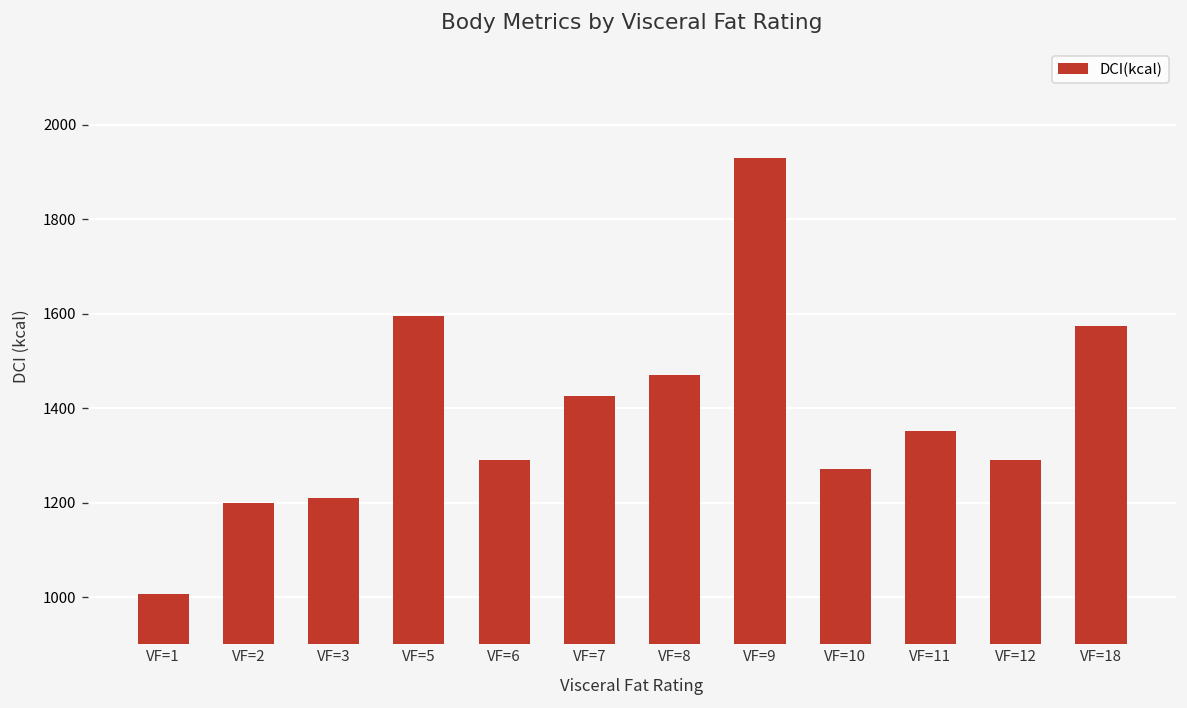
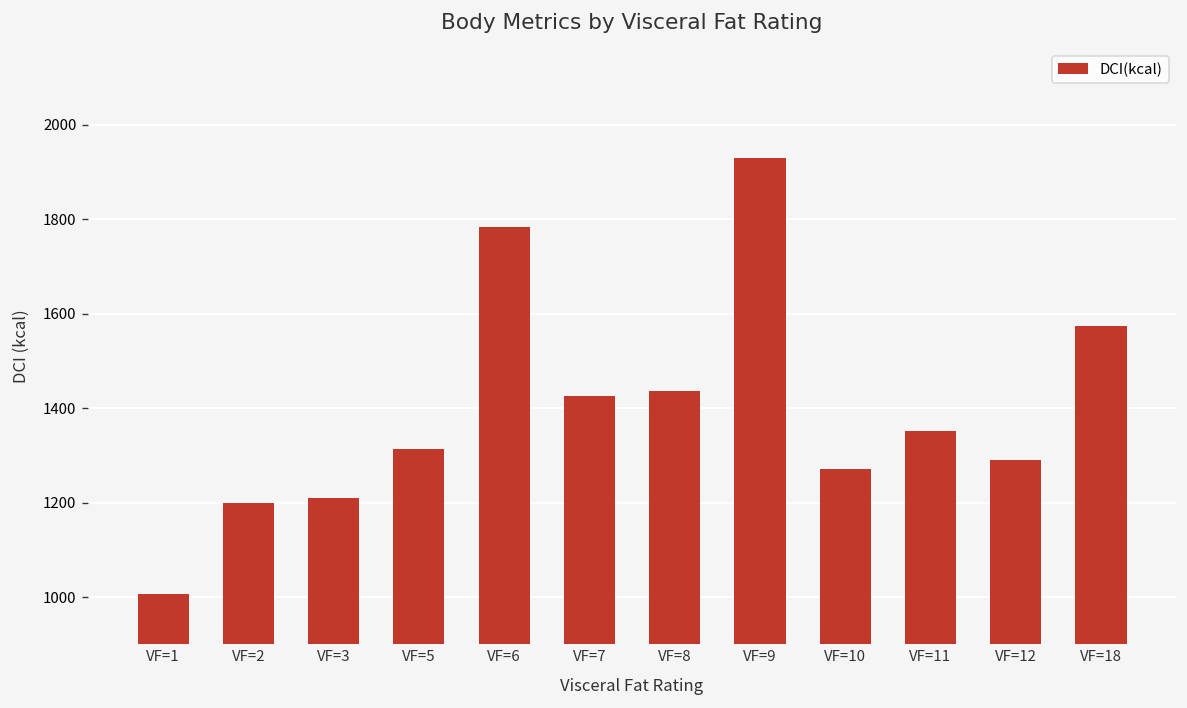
  {
    "VF=1": 1010,
    "VF=2": 1200,
    "VF=3": 1210,
-   "VF=5": 1600,
-   "VF=6": 1290,
+   "VF=5": 1310,
+   "VF=6": 1780,
    "VF=7": 1430,
-   "VF=8": 1470,
+   "VF=8": 1440,
    "VF=9": 1930,
    "VF=10": 1270,
    "VF=11": 1350,
    "VF=12": 1290,
    "VF=18": 1570
  }
